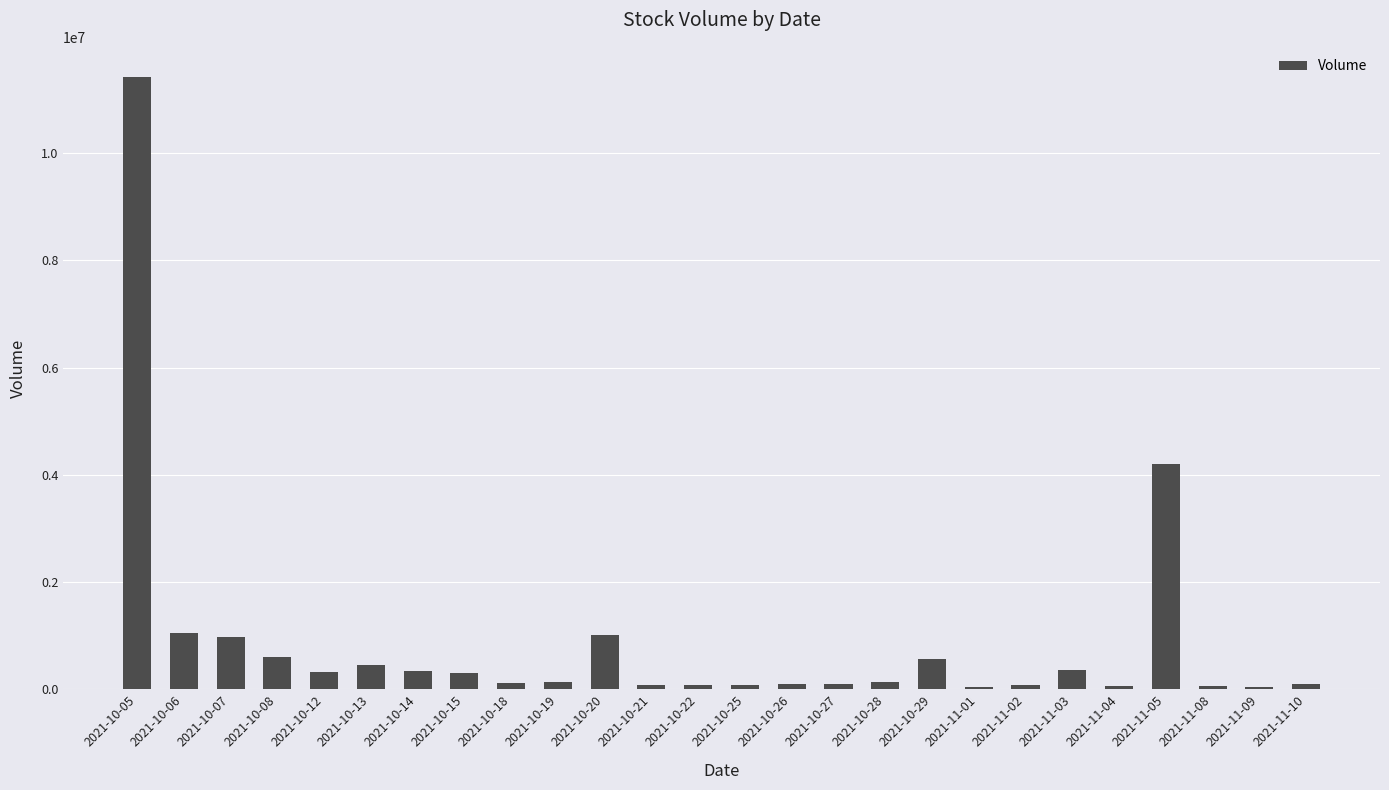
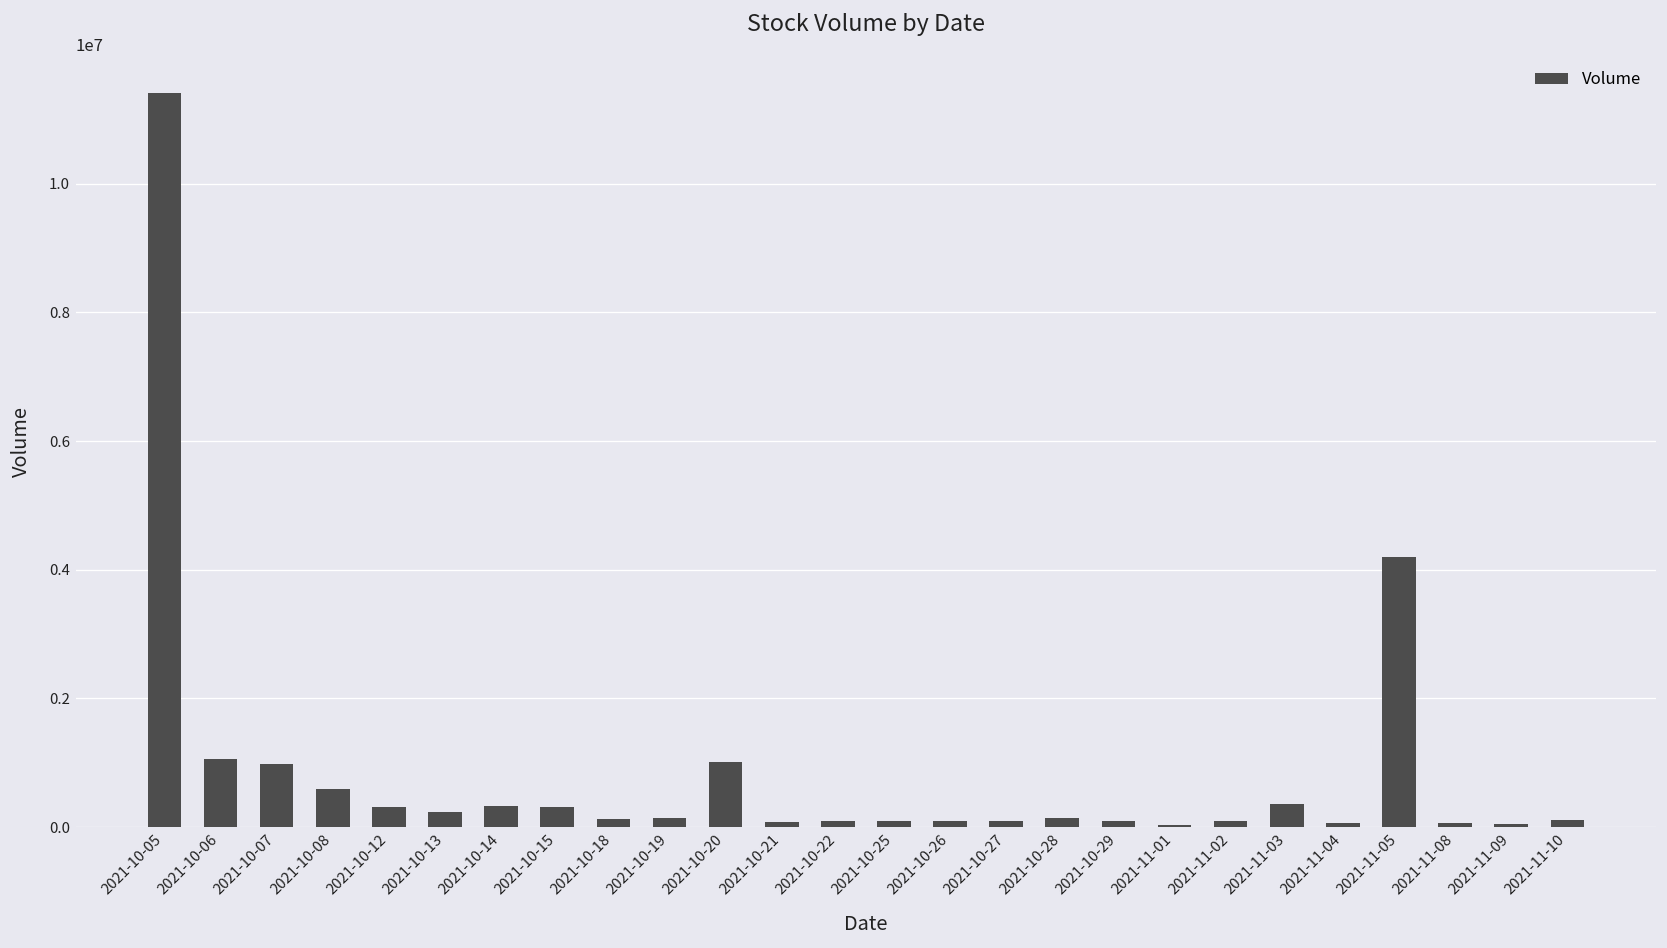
  {
    "2021-10-05": 11400000,
    "2021-10-06": 1100000,
    "2021-10-07": 1000000,
    "2021-10-08": 600000,
    "2021-10-12": 300000,
-   "2021-10-13": 400000,
+   "2021-10-13": 200000,
    "2021-10-14": 300000,
    "2021-10-15": 300000,
    "2021-10-18": 100000,
    "2021-10-19": 100000,
    "2021-10-20": 1000000,
    "2021-10-21": 100000,
    "2021-10-22": 100000,
    "2021-10-25": 100000,
    "2021-10-26": 100000,
    "2021-10-27": 100000,
    "2021-10-28": 100000,
-   "2021-10-29": 600000,
+   "2021-10-29": 100000,
    "2021-11-02": 100000,
    "2021-11-03": 400000,
    "2021-11-04": 100000,
    "2021-11-05": 4200000,
    "2021-11-08": 100000,
    "2021-11-10": 100000
  }
